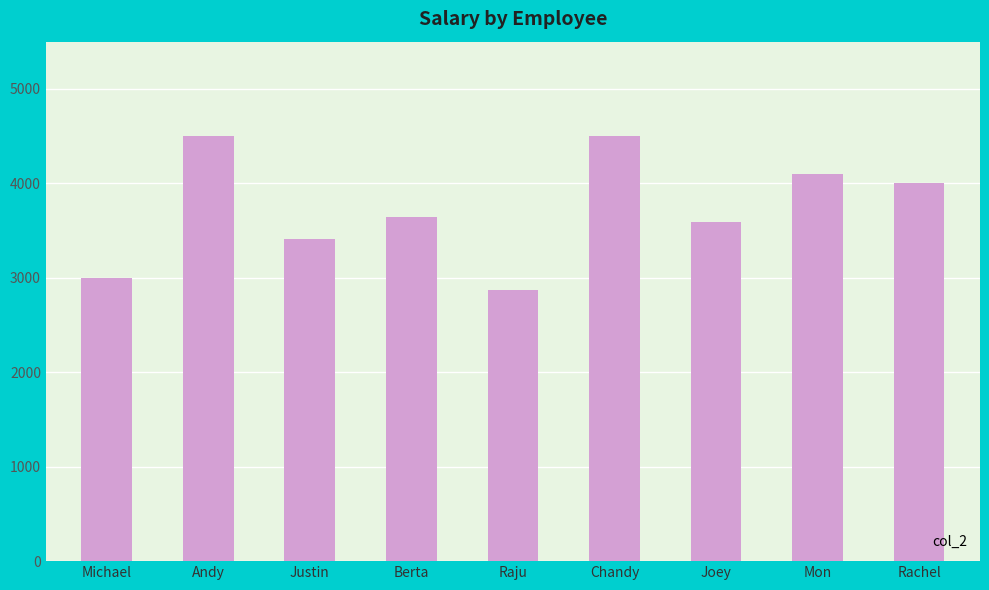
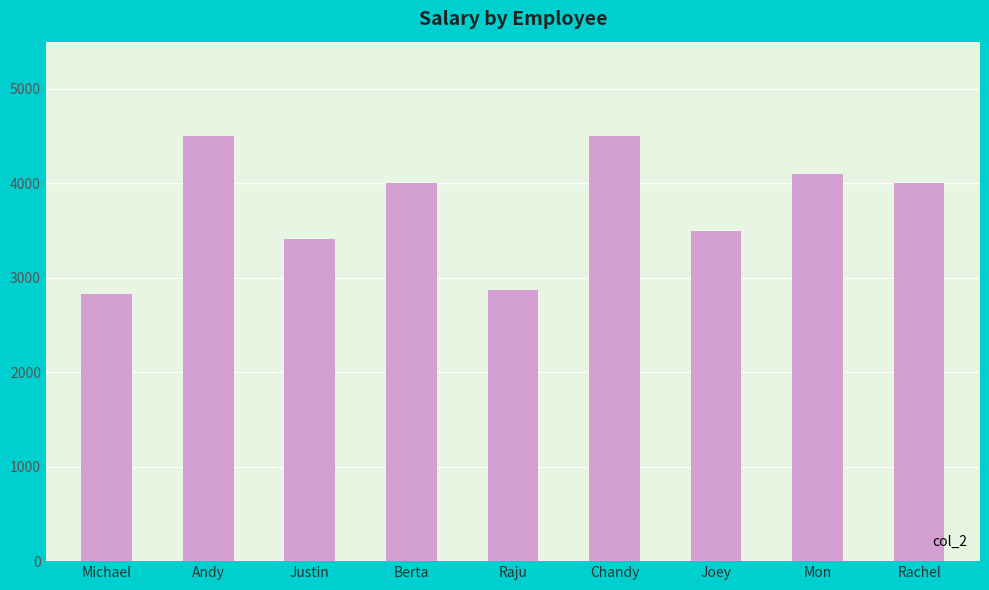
  {
-   "Michael": 3000,
+   "Michael": 2800,
    "Andy": 4500,
    "Justin": 3400,
-   "Berta": 3600,
+   "Berta": 4000,
    "Raju": 2900,
    "Chandy": 4500,
-   "Joey": 3600,
+   "Joey": 3500,
    "Mon": 4100,
    "Rachel": 4000
  }
